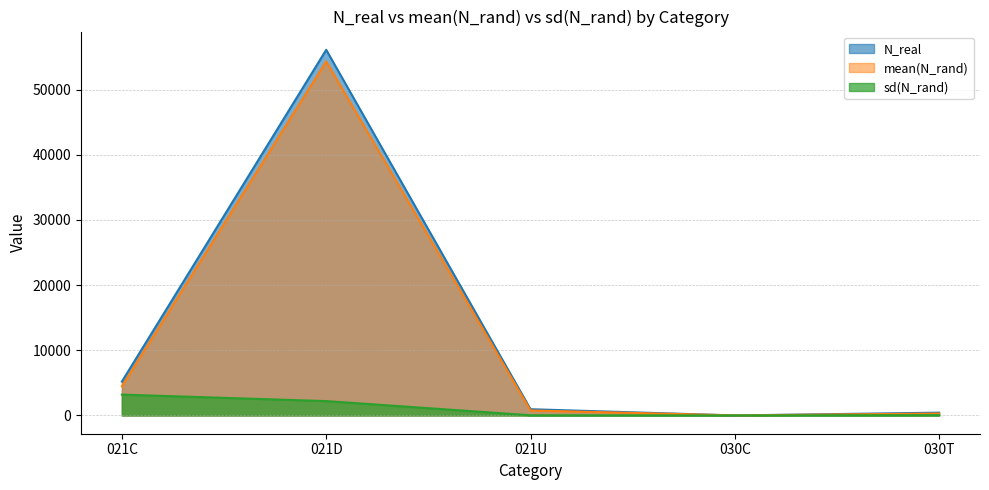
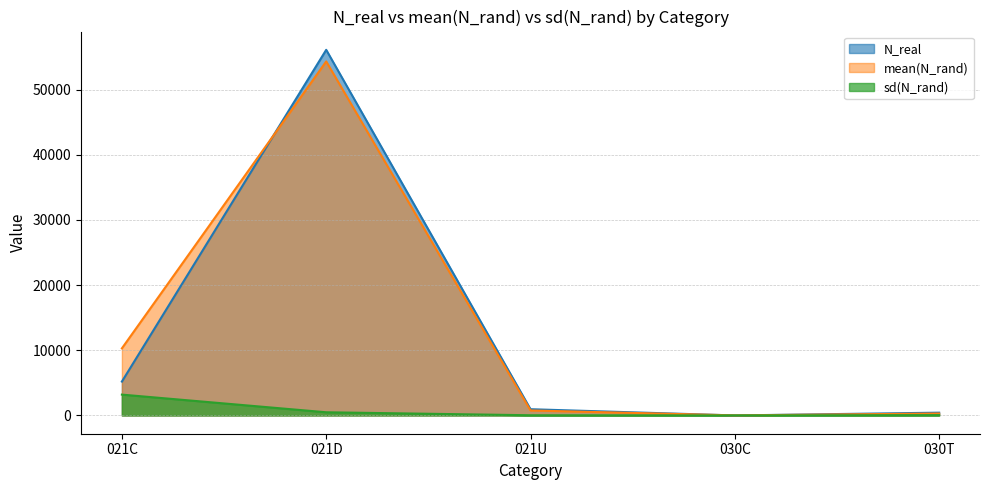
  {
    "N_real": {
      "021C": 5000,
      "021D": 56000
    },
    "mean(N_rand)": {
-     "021C": 4000,
+     "021C": 10000,
      "021D": 54000
    },
    "sd(N_rand)": {
      "021C": 3000,
-     "021D": 2000,
+     "021D": 0,
      "021U": 0
    }
  }
